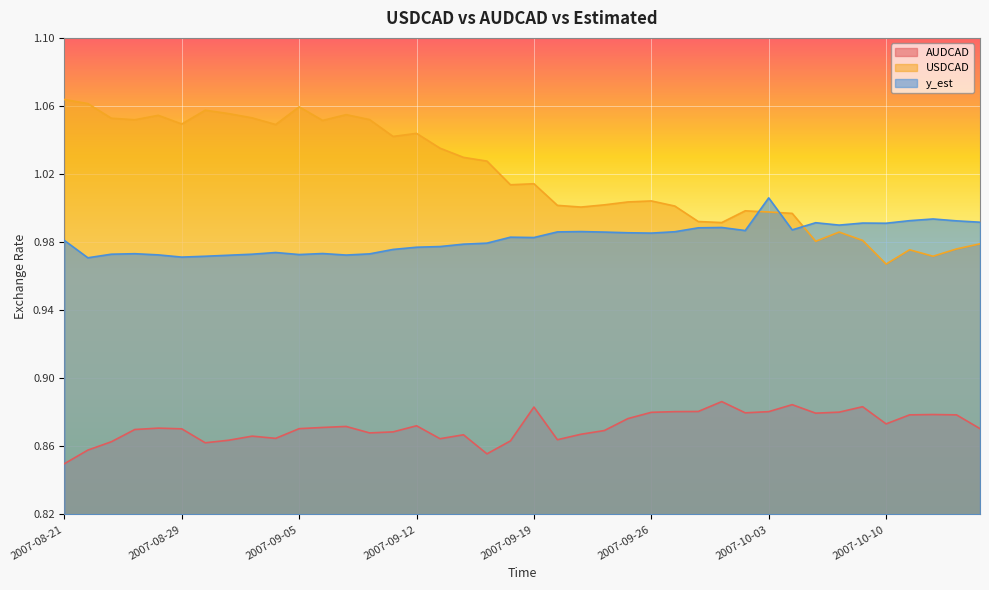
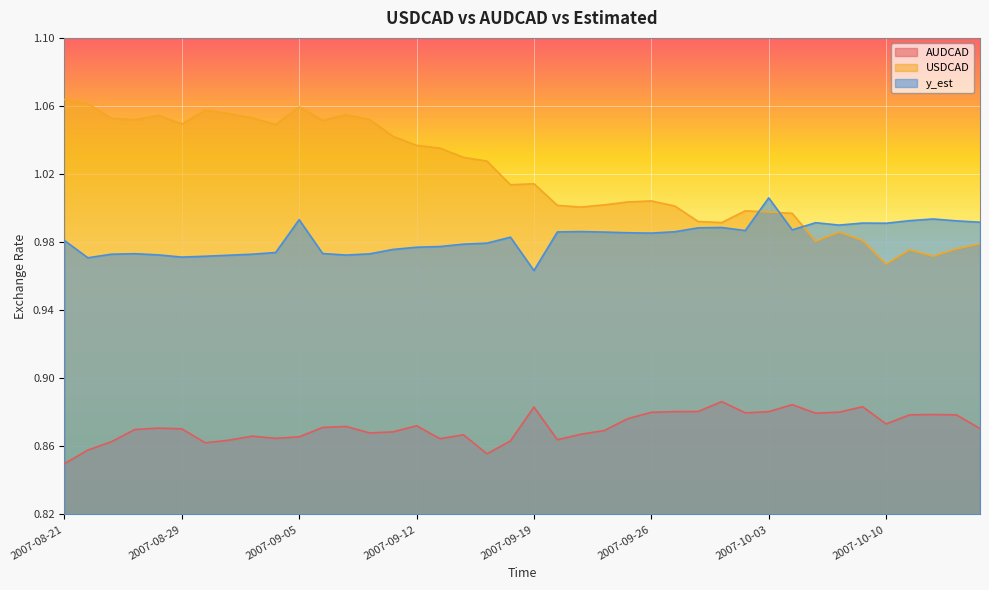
  {
    "AUDCAD": {
      "2007-08-21": 0.850,
      "2007-08-29": 0.870,
-     "2007-09-05": 0.870,
+     "2007-09-05": 0.866,
      "2007-09-12": 0.872,
      "2007-09-19": 0.883,
      "2007-09-26": 0.880,
      "2007-10-03": 0.880,
      "2007-10-10": 0.873
    },
    "USDCAD": {
      "2007-08-21": 1.064,
      "2007-08-29": 1.049,
      "2007-09-05": 1.060,
-     "2007-09-12": 1.044,
+     "2007-09-12": 1.037,
      "2007-09-19": 1.014,
      "2007-09-26": 1.004,
      "2007-10-03": 0.998,
      "2007-10-10": 0.967
    },
    "y_est": {
      "2007-08-21": 0.981,
      "2007-08-29": 0.971,
-     "2007-09-05": 0.973,
+     "2007-09-05": 0.993,
      "2007-09-12": 0.977,
-     "2007-09-19": 0.983,
+     "2007-09-19": 0.963,
      "2007-09-26": 0.985,
      "2007-10-03": 1.006,
      "2007-10-10": 0.991
    }
  }
